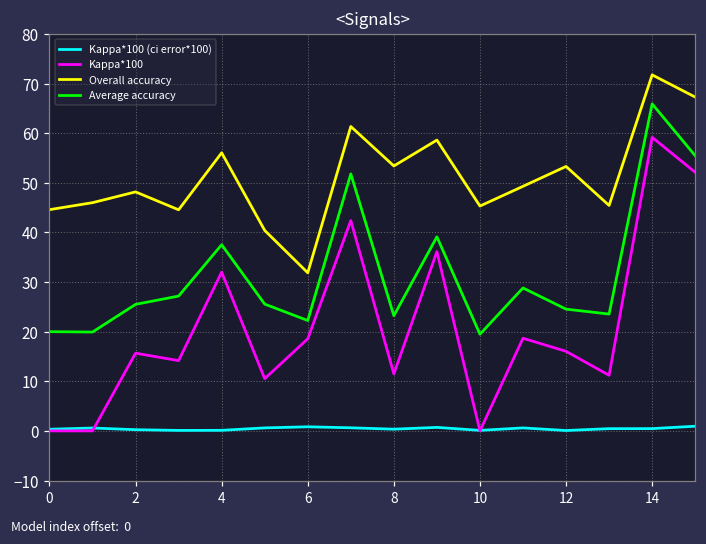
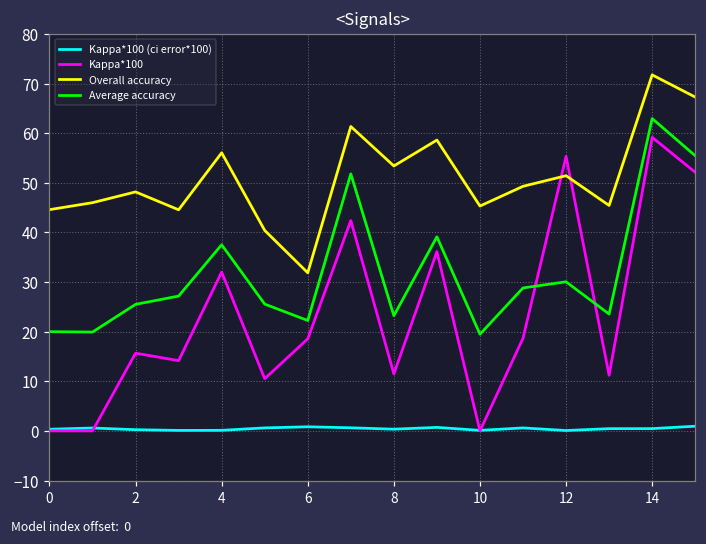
  {
    "Kappa*100 (ci error*100)": {
      "2": 0,
      "4": 0,
      "6": 1,
      "8": 0,
      "12": 0,
      "14": 0
    },
    "Kappa*100": {
      "2": 16,
      "4": 32,
      "6": 19,
      "8": 11,
-     "12": 16,
+     "12": 55,
      "14": 59
    },
    "Overall accuracy": {
      "0": 45,
      "2": 48,
      "4": 56,
      "6": 32,
      "8": 53,
      "10": 45,
-     "12": 53,
+     "12": 51,
      "14": 72
    },
    "Average accuracy": {
      "0": 20,
      "2": 26,
      "4": 38,
      "6": 22,
      "8": 23,
      "10": 19,
-     "12": 25,
-     "14": 66
+     "12": 30,
+     "14": 63
    }
  }
